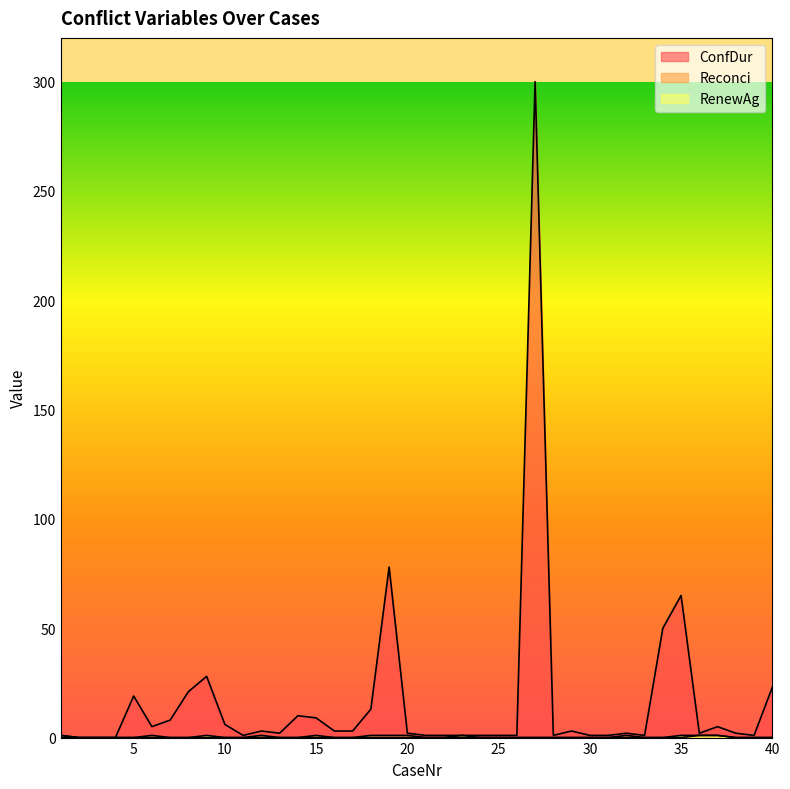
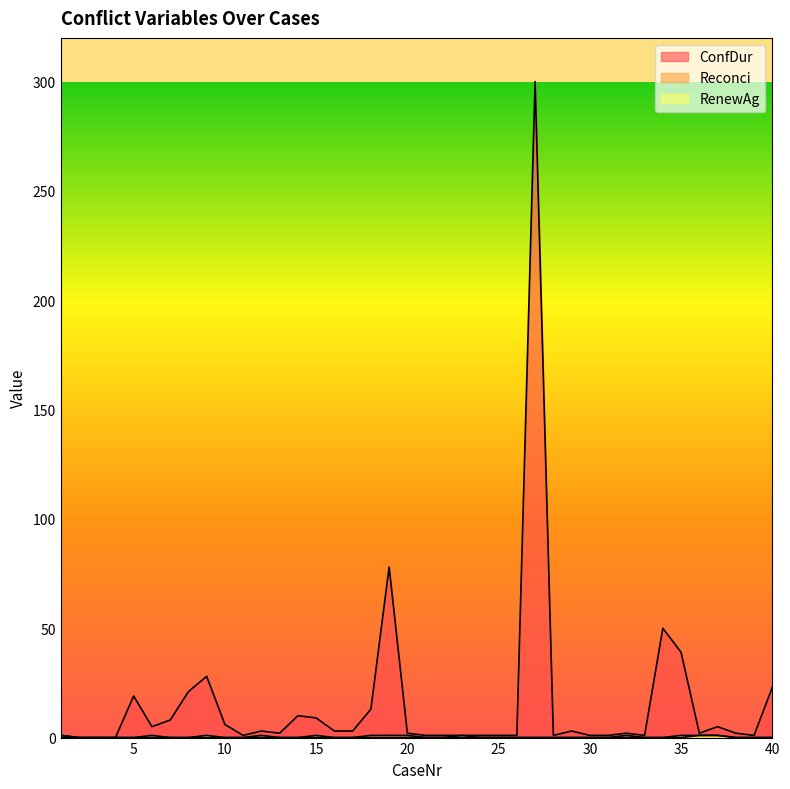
  {
    "ConfDur": {
      "5": 19,
      "10": 6,
      "15": 9,
-     "35": 65,
+     "35": 39,
      "40": 23
    }
  }
